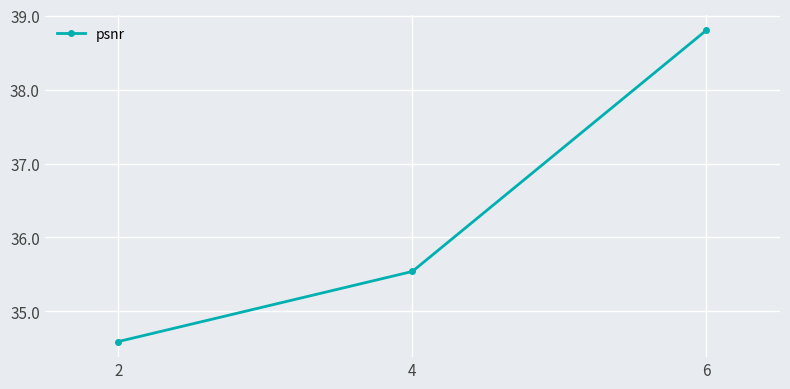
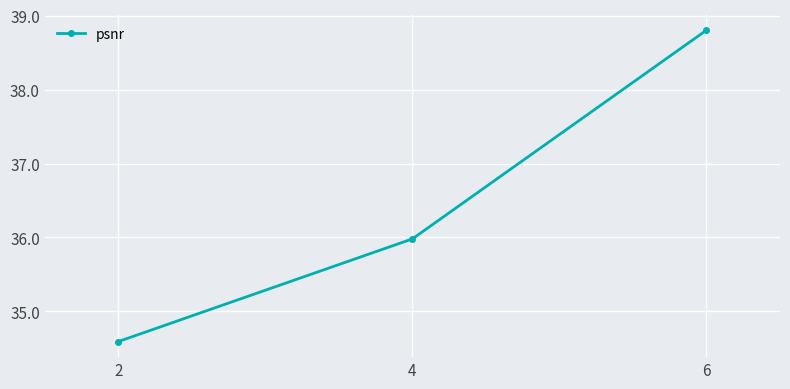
  {
    "2": 34.6,
-   "4": 35.5,
+   "4": 36.0,
    "6": 38.8
  }
